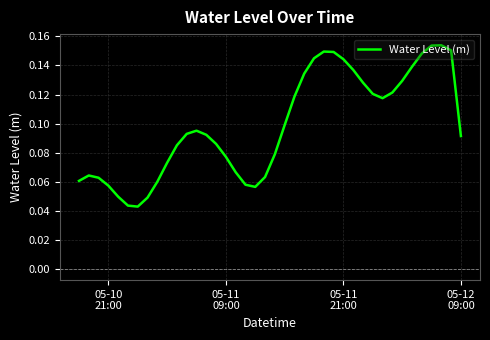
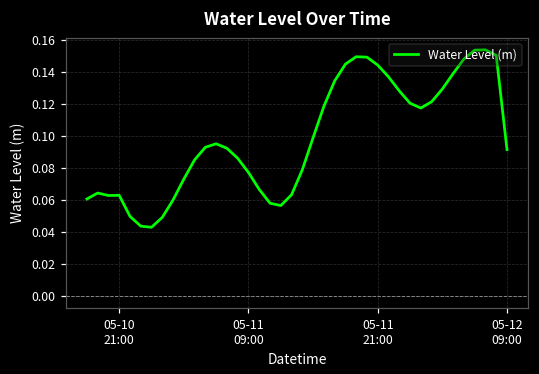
  {
-   "05-10 21:00": 0.057,
+   "05-10 21:00": 0.063,
    "05-11 09:00": 0.077,
    "05-11 21:00": 0.144,
    "05-12 09:00": 0.091
  }
